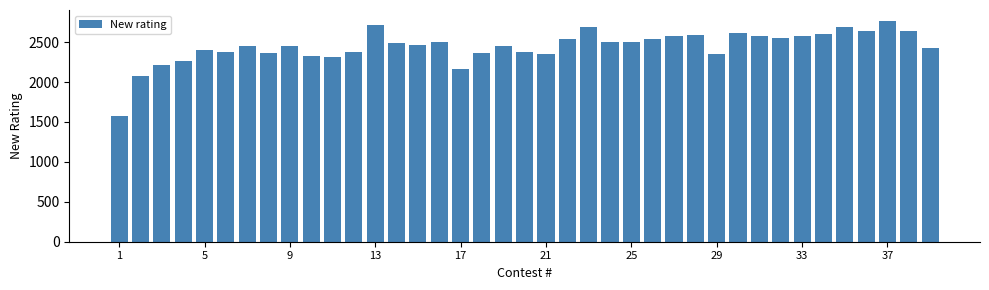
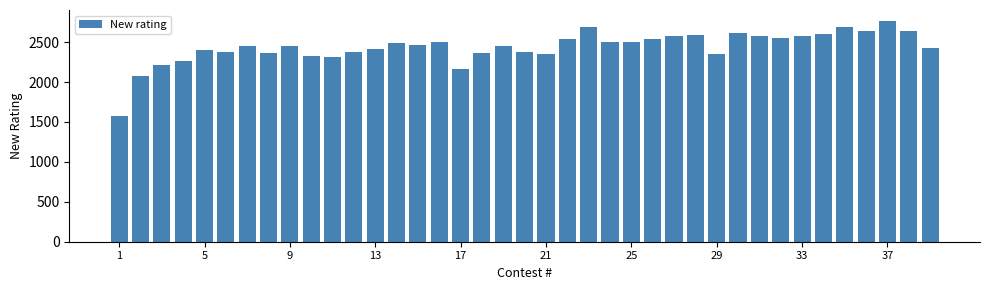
  {
    "1": 1600,
    "5": 2400,
    "9": 2500,
-   "13": 2700,
+   "13": 2400,
    "17": 2200,
    "21": 2400,
    "25": 2500,
    "29": 2400,
    "33": 2600,
    "37": 2800
  }
